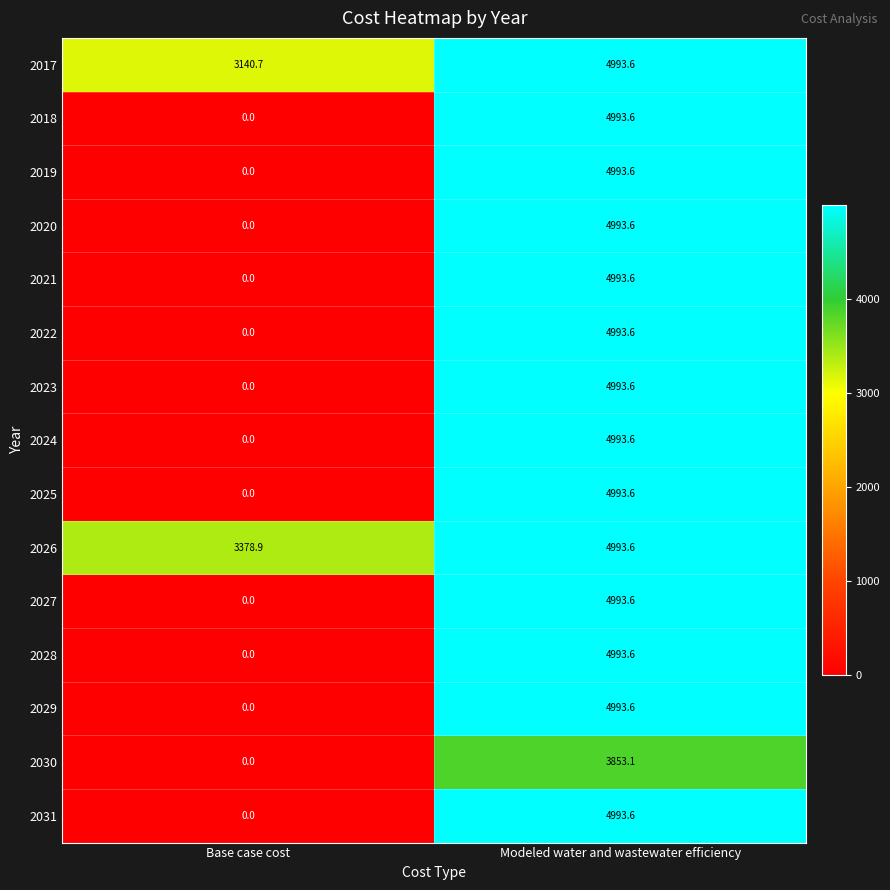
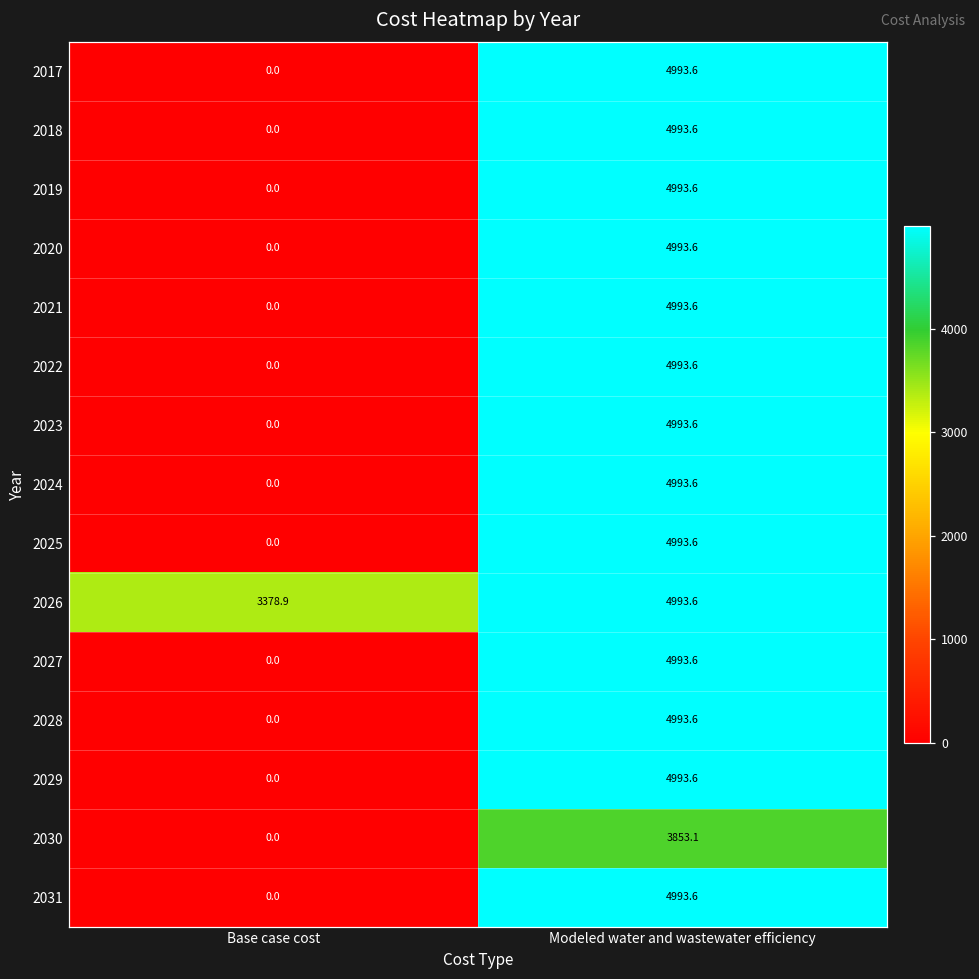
  {
    "2017": {
-     "Base case cost": 3140.7,
+     "Base case cost": 0.0,
      "Modeled water and wastewater efficiency": 4993.6
    },
    "2018": {
      "Base case cost": 0.0,
      "Modeled water and wastewater efficiency": 4993.6
    },
    "2019": {
      "Base case cost": 0.0,
      "Modeled water and wastewater efficiency": 4993.6
    },
    "2020": {
      "Base case cost": 0.0,
      "Modeled water and wastewater efficiency": 4993.6
    },
    "2021": {
      "Base case cost": 0.0,
      "Modeled water and wastewater efficiency": 4993.6
    },
    "2022": {
      "Base case cost": 0.0,
      "Modeled water and wastewater efficiency": 4993.6
    },
    "2023": {
      "Base case cost": 0.0,
      "Modeled water and wastewater efficiency": 4993.6
    },
    "2024": {
      "Base case cost": 0.0,
      "Modeled water and wastewater efficiency": 4993.6
    },
    "2025": {
      "Base case cost": 0.0,
      "Modeled water and wastewater efficiency": 4993.6
    },
    "2026": {
      "Base case cost": 3378.9,
      "Modeled water and wastewater efficiency": 4993.6
    },
    "2027": {
      "Base case cost": 0.0,
      "Modeled water and wastewater efficiency": 4993.6
    },
    "2028": {
      "Base case cost": 0.0,
      "Modeled water and wastewater efficiency": 4993.6
    },
    "2029": {
      "Base case cost": 0.0,
      "Modeled water and wastewater efficiency": 4993.6
    },
    "2030": {
      "Base case cost": 0.0,
      "Modeled water and wastewater efficiency": 3853.1
    },
    "2031": {
      "Base case cost": 0.0,
      "Modeled water and wastewater efficiency": 4993.6
    }
  }
